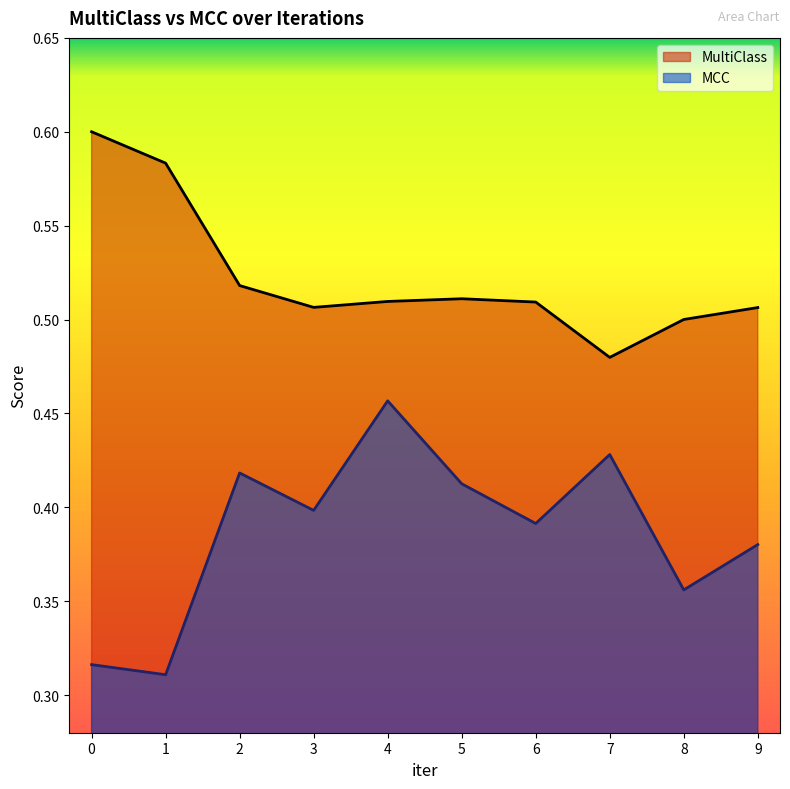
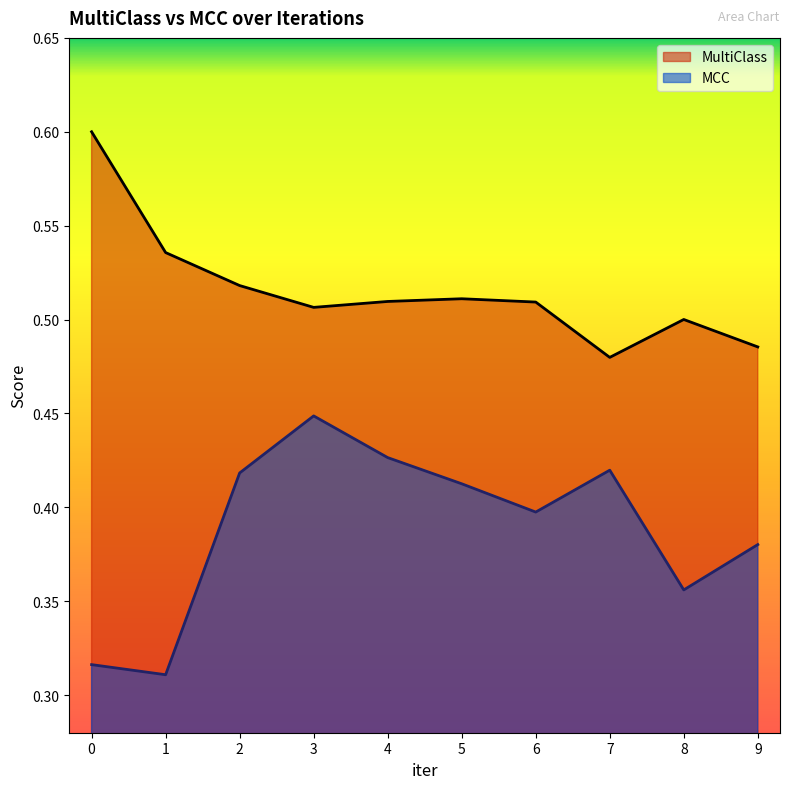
  {
    "MultiClass": {
      "0": 0.600,
-     "1": 0.583,
+     "1": 0.536,
      "2": 0.518,
      "3": 0.506,
      "4": 0.510,
      "5": 0.511,
      "6": 0.509,
      "7": 0.480,
      "8": 0.500,
-     "9": 0.506
+     "9": 0.485
    },
    "MCC": {
      "0": 0.316,
      "1": 0.311,
      "2": 0.418,
-     "3": 0.398,
-     "4": 0.457,
+     "3": 0.449,
+     "4": 0.427,
      "5": 0.413,
-     "6": 0.391,
-     "7": 0.428,
+     "6": 0.397,
+     "7": 0.420,
      "8": 0.356,
      "9": 0.380
    }
  }
